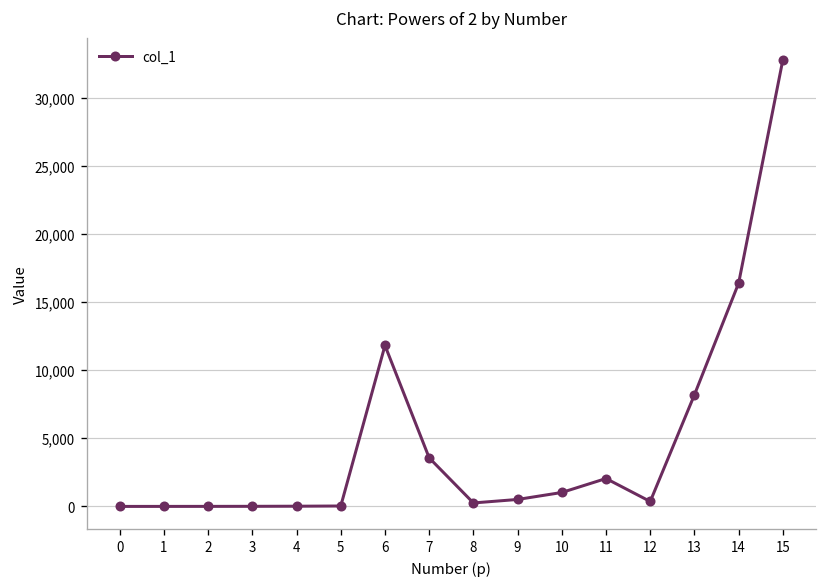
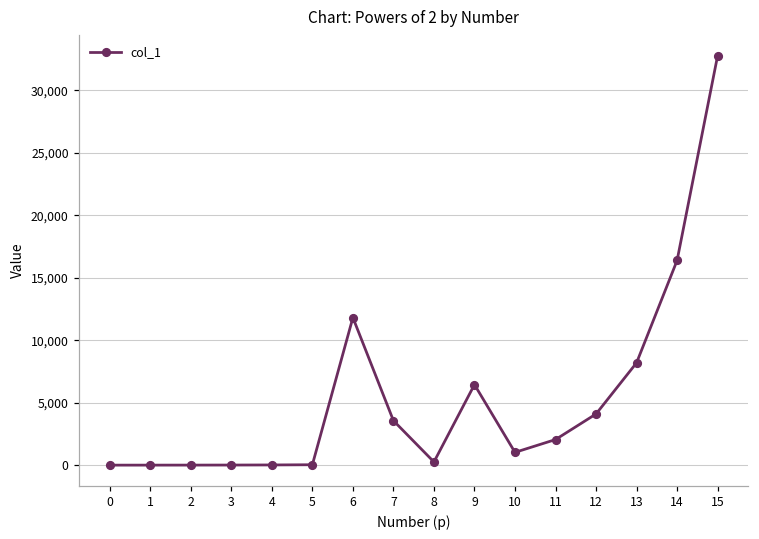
  {
    "0": "0",
    "1": "0",
    "2": "0",
    "3": "0",
    "4": "0",
    "5": "0",
    "6": "11,800",
    "7": "3,600",
    "8": "300",
-   "9": "500",
+   "9": "6,400",
    "10": "1,000",
    "11": "2,000",
-   "12": "400",
+   "12": "4,100",
    "13": "8,200",
    "14": "16,400",
    "15": "32,800"
  }
